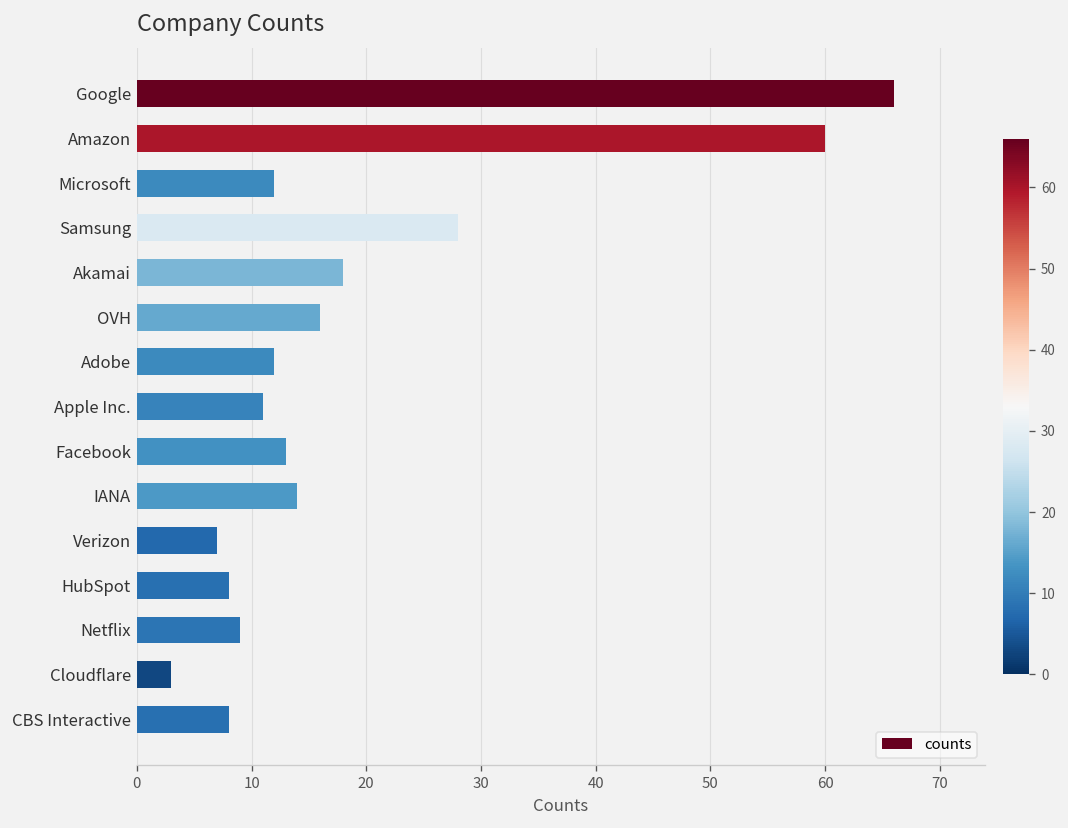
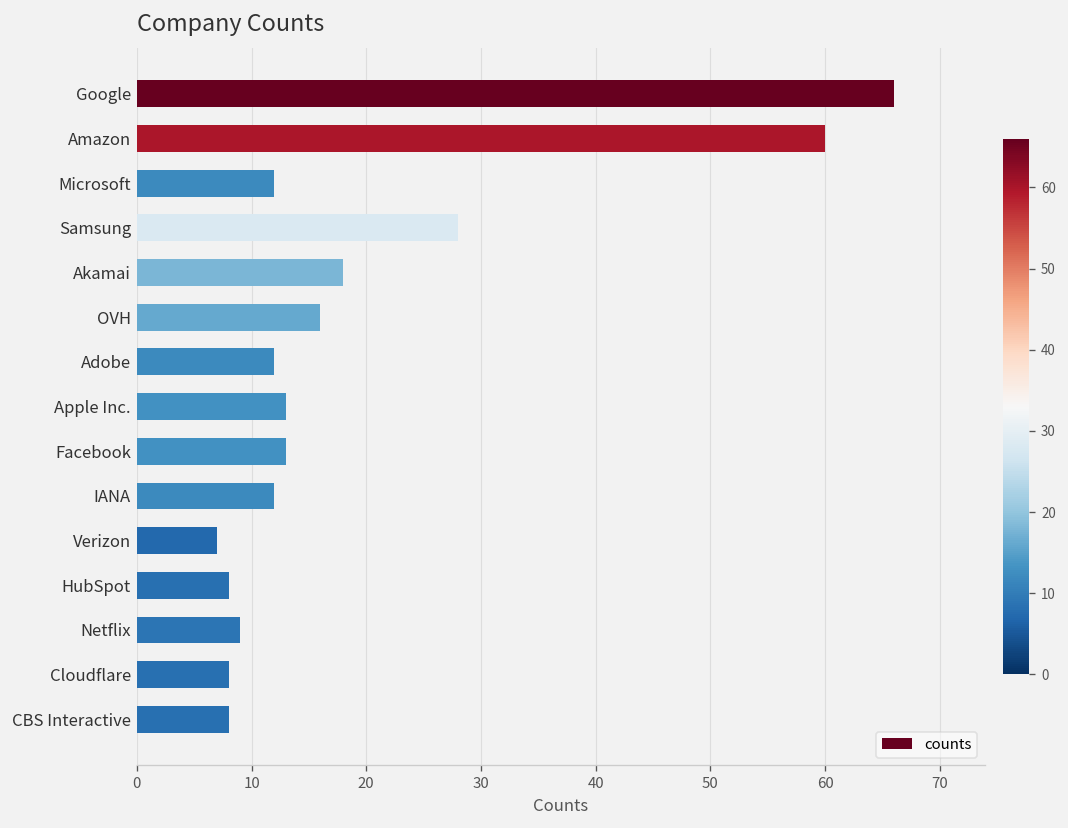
  {
    "Google": 66,
    "Amazon": 60,
    "Microsoft": 12,
    "Samsung": 28,
    "Akamai": 18,
    "OVH": 16,
    "Adobe": 12,
-   "Apple Inc.": 11,
+   "Apple Inc.": 13,
    "Facebook": 13,
-   "IANA": 14,
+   "IANA": 12,
    "Verizon": 7,
    "HubSpot": 8,
    "Netflix": 9,
-   "Cloudflare": 3,
+   "Cloudflare": 8,
    "CBS Interactive": 8
  }
